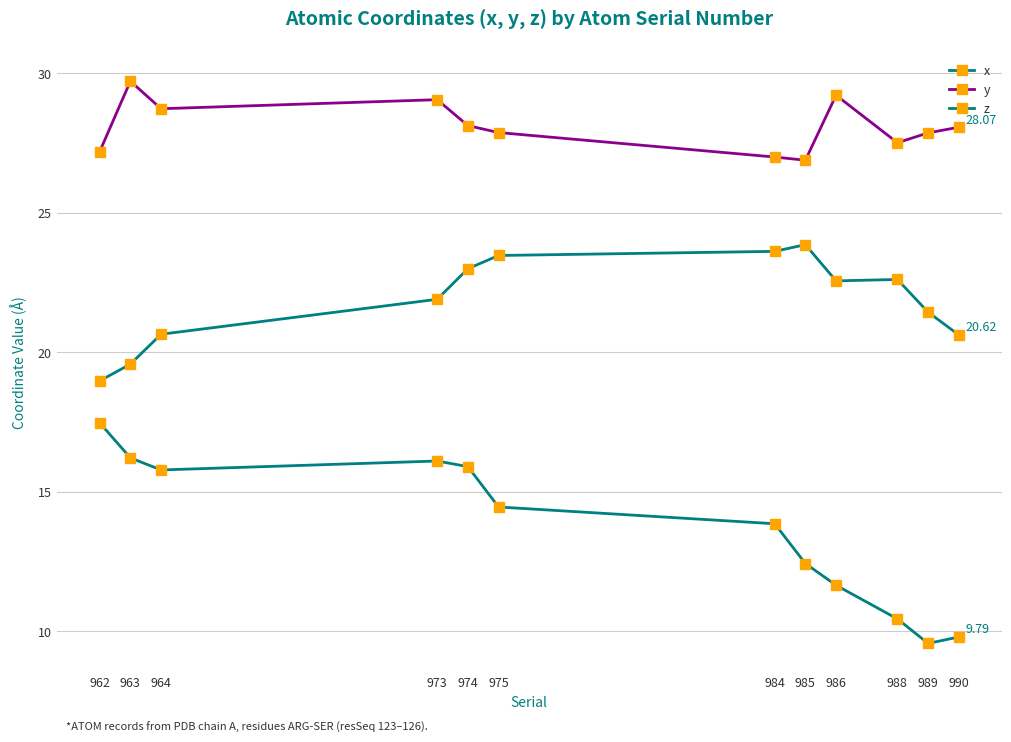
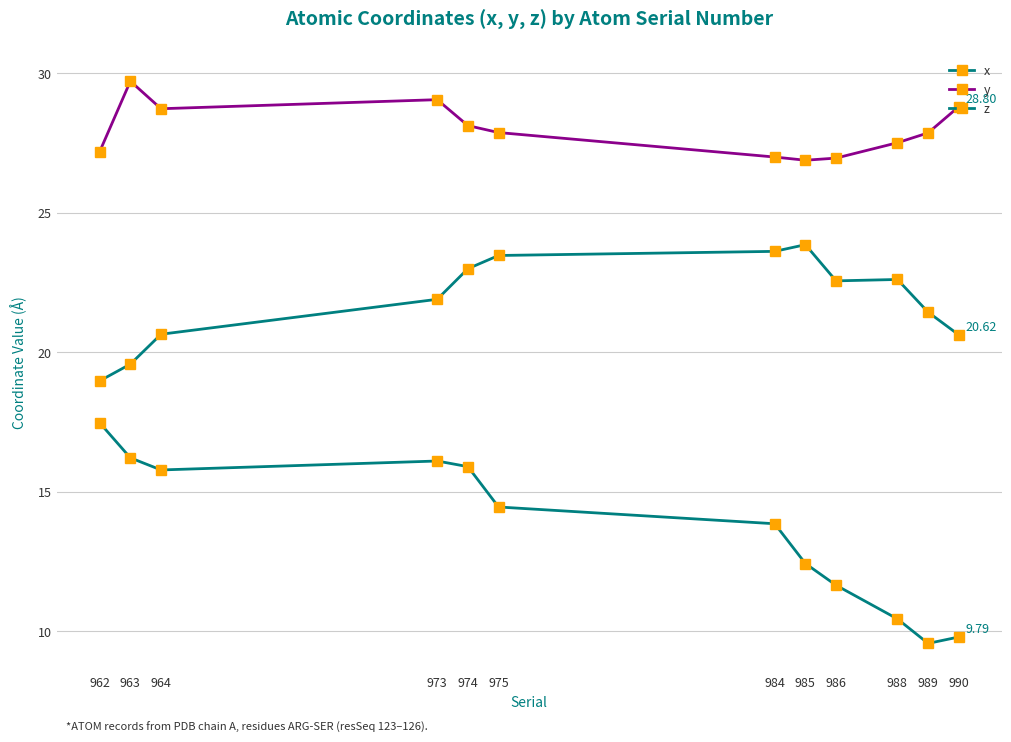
  {
    "y": {
-     "986": 29.2,
-     "990": 28.07
+     "986": 27.0,
+     "990": 28.80
    }
  }
